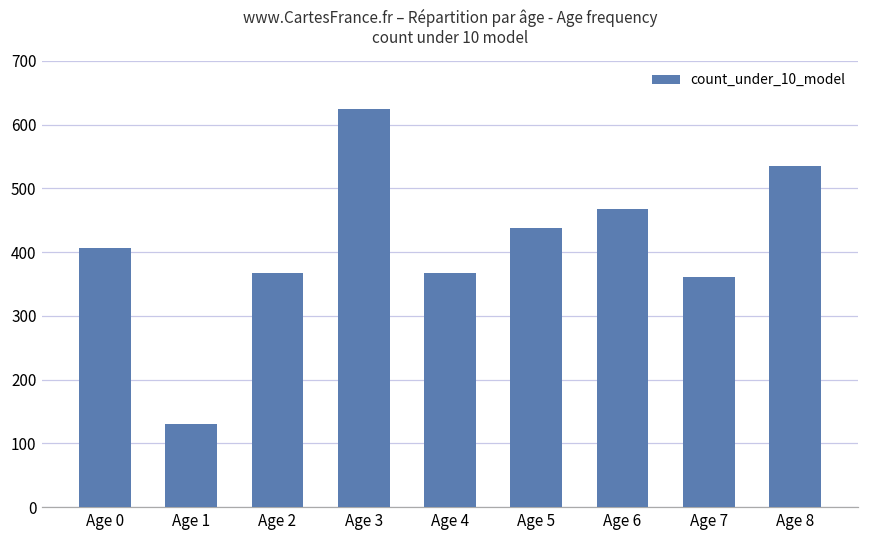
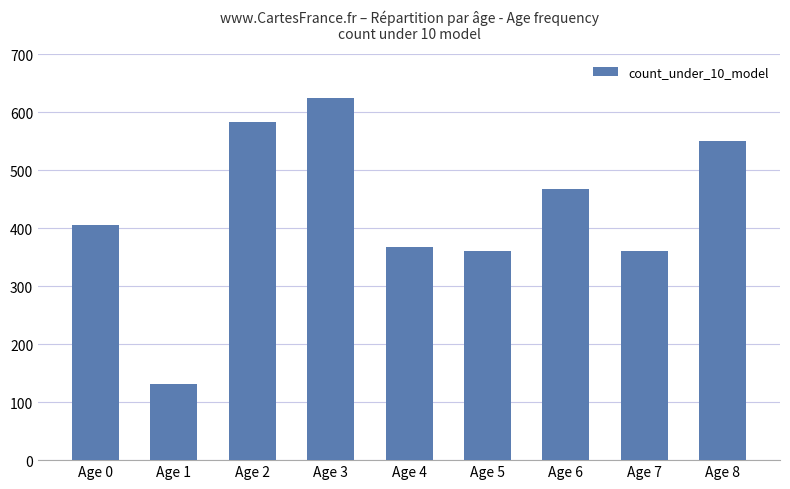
  {
    "Age 0": 410,
    "Age 1": 130,
-   "Age 2": 370,
+   "Age 2": 580,
    "Age 3": 620,
    "Age 4": 370,
-   "Age 5": 440,
+   "Age 5": 360,
    "Age 6": 470,
    "Age 7": 360,
-   "Age 8": 540
+   "Age 8": 550
  }
